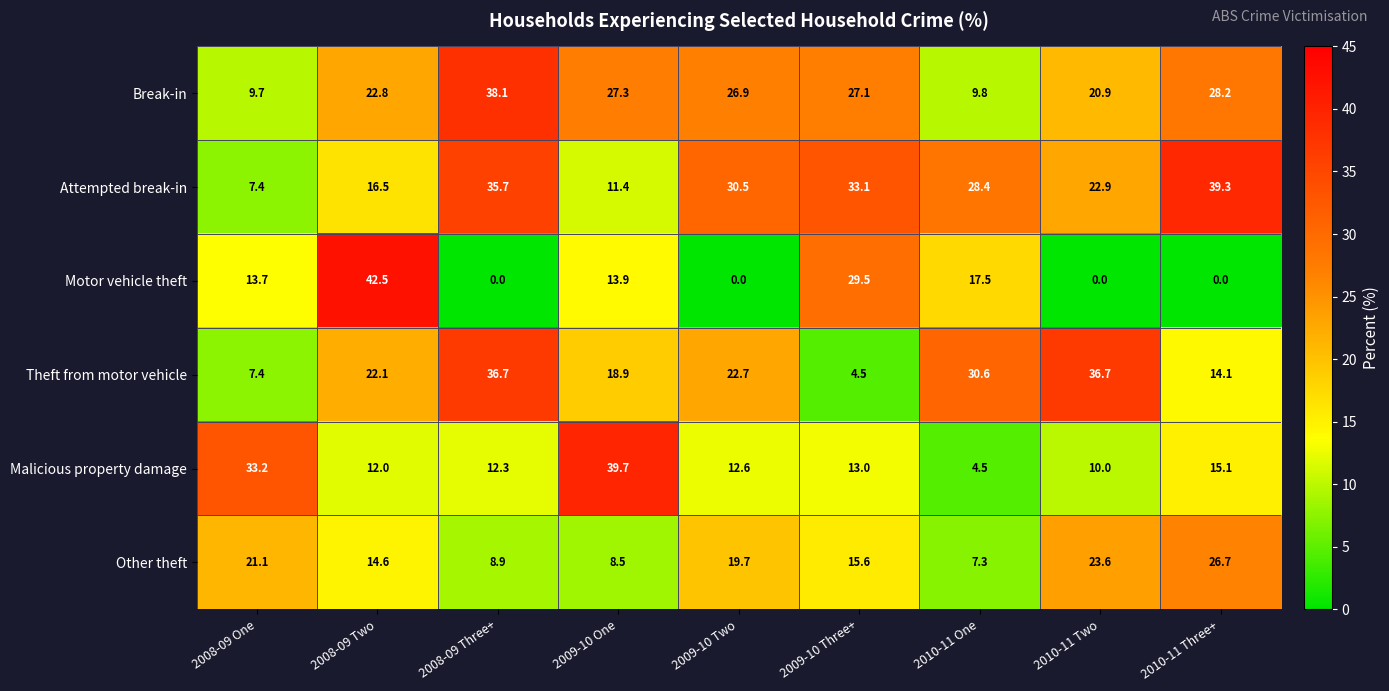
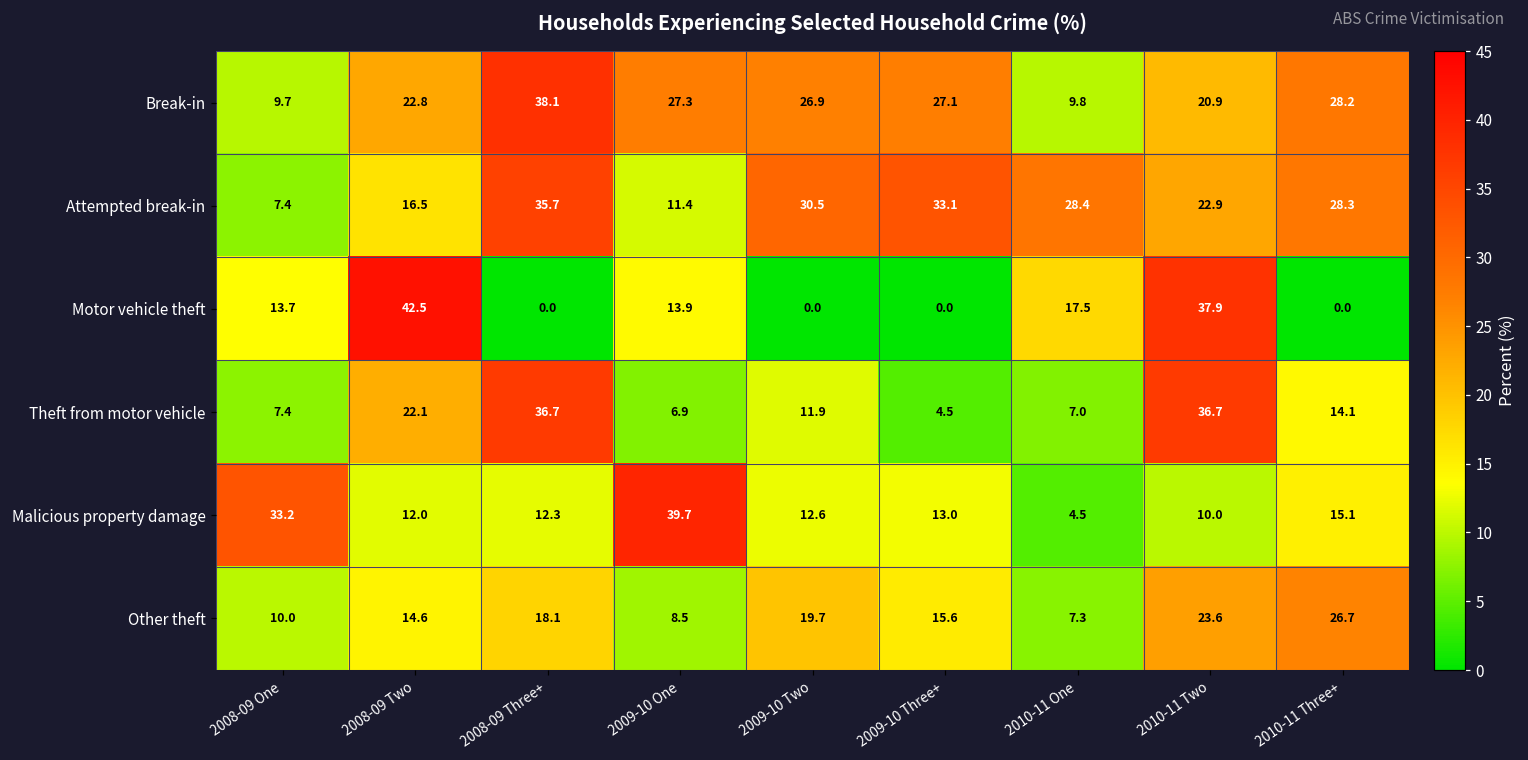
  {
    "Break-in": {
      "2008-09 One": 9.7,
      "2008-09 Two": 22.8,
      "2008-09 Three+": 38.1,
      "2009-10 One": 27.3,
      "2009-10 Two": 26.9,
      "2009-10 Three+": 27.1,
      "2010-11 One": 9.8,
      "2010-11 Two": 20.9,
      "2010-11 Three+": 28.2
    },
    "Attempted break-in": {
      "2008-09 One": 7.4,
      "2008-09 Two": 16.5,
      "2008-09 Three+": 35.7,
      "2009-10 One": 11.4,
      "2009-10 Two": 30.5,
      "2009-10 Three+": 33.1,
      "2010-11 One": 28.4,
      "2010-11 Two": 22.9,
-     "2010-11 Three+": 39.3
+     "2010-11 Three+": 28.3
    },
    "Motor vehicle theft": {
      "2008-09 One": 13.7,
      "2008-09 Two": 42.5,
      "2008-09 Three+": 0.0,
      "2009-10 One": 13.9,
      "2009-10 Two": 0.0,
-     "2009-10 Three+": 29.5,
+     "2009-10 Three+": 0.0,
      "2010-11 One": 17.5,
-     "2010-11 Two": 0.0,
+     "2010-11 Two": 37.9,
      "2010-11 Three+": 0.0
    },
    "Theft from motor vehicle": {
      "2008-09 One": 7.4,
      "2008-09 Two": 22.1,
      "2008-09 Three+": 36.7,
-     "2009-10 One": 18.9,
-     "2009-10 Two": 22.7,
+     "2009-10 One": 6.9,
+     "2009-10 Two": 11.9,
      "2009-10 Three+": 4.5,
-     "2010-11 One": 30.6,
+     "2010-11 One": 7.0,
      "2010-11 Two": 36.7,
      "2010-11 Three+": 14.1
    },
    "Malicious property damage": {
      "2008-09 One": 33.2,
      "2008-09 Two": 12.0,
      "2008-09 Three+": 12.3,
      "2009-10 One": 39.7,
      "2009-10 Two": 12.6,
      "2009-10 Three+": 13.0,
      "2010-11 One": 4.5,
      "2010-11 Two": 10.0,
      "2010-11 Three+": 15.1
    },
    "Other theft": {
-     "2008-09 One": 21.1,
+     "2008-09 One": 10.0,
      "2008-09 Two": 14.6,
-     "2008-09 Three+": 8.9,
+     "2008-09 Three+": 18.1,
      "2009-10 One": 8.5,
      "2009-10 Two": 19.7,
      "2009-10 Three+": 15.6,
      "2010-11 One": 7.3,
      "2010-11 Two": 23.6,
      "2010-11 Three+": 26.7
    }
  }
